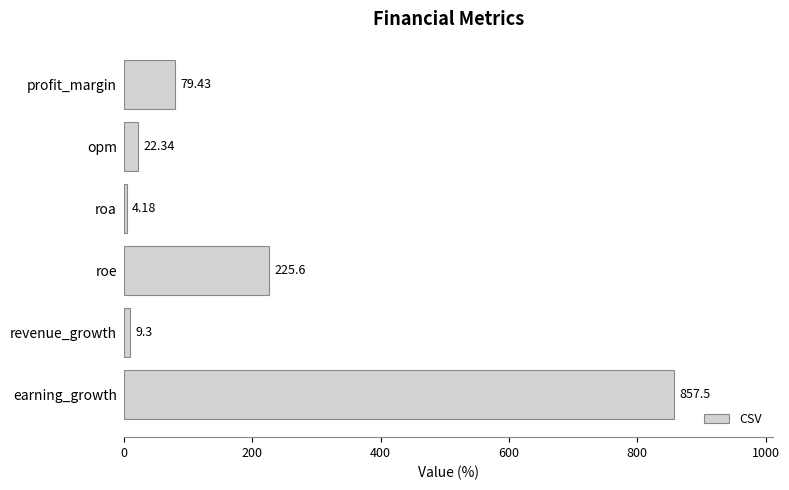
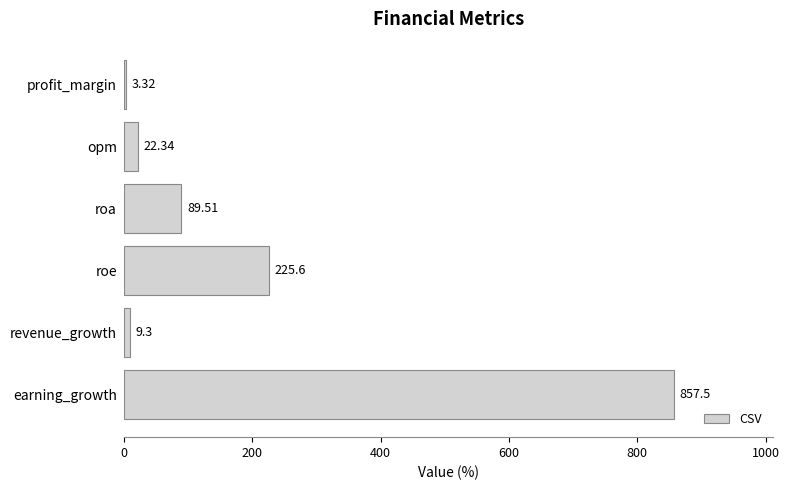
  {
-   "profit_margin": 79.43,
+   "profit_margin": 3.32,
    "opm": 22.34,
-   "roa": 4.18,
+   "roa": 89.51,
    "roe": 225.6,
    "revenue_growth": 9.3,
    "earning_growth": 857.5
  }
